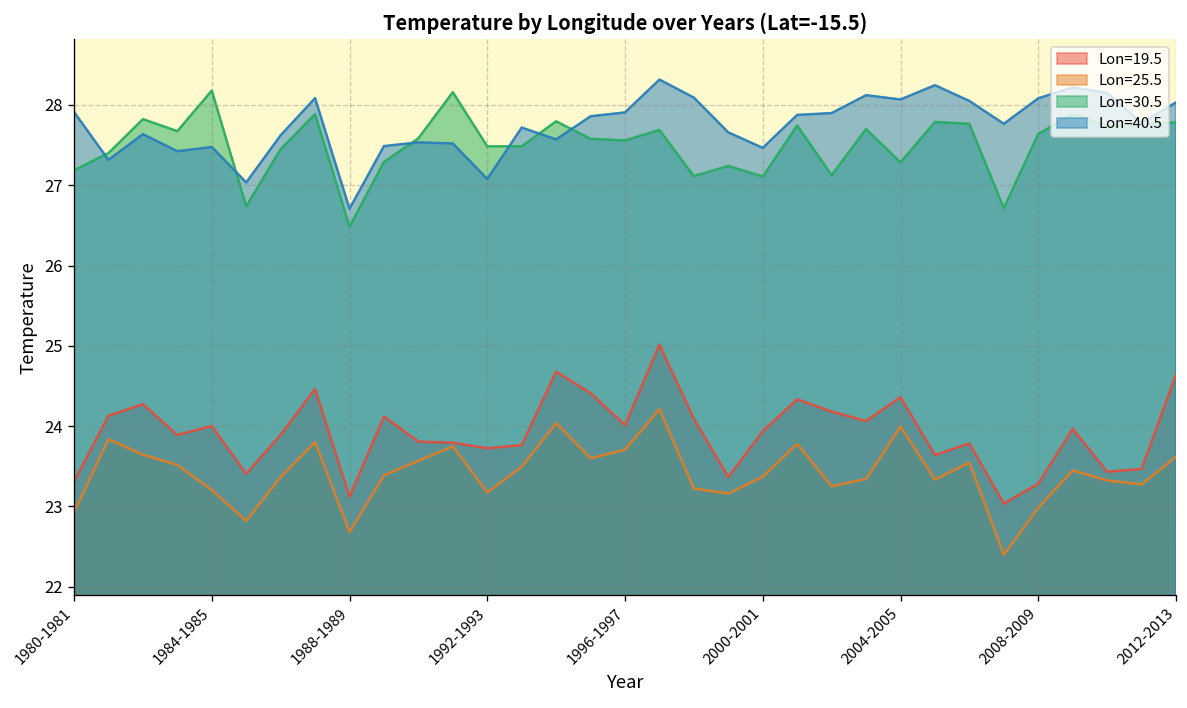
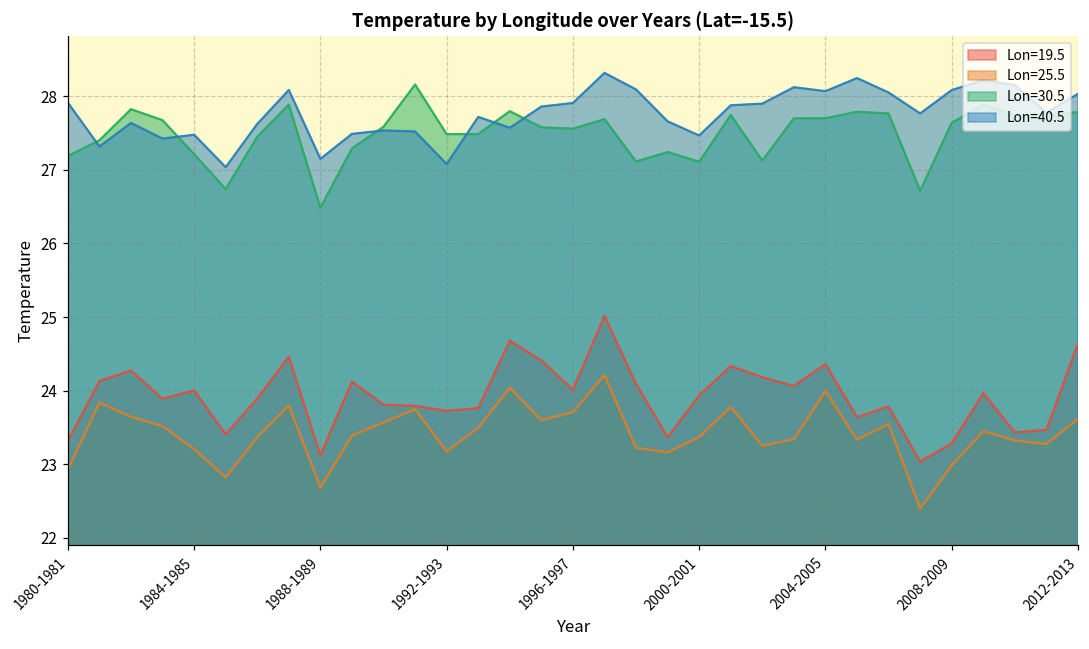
  {
    "Lon=30.5": {
      "1980-1981": 27.2,
-     "1984-1985": 28.2,
+     "1984-1985": 27.2,
      "1988-1989": 26.5,
      "1992-1993": 27.5,
      "1996-1997": 27.6,
      "2000-2001": 27.1,
-     "2004-2005": 27.3,
+     "2004-2005": 27.7,
      "2008-2009": 27.6,
      "2012-2013": 27.8
    },
    "Lon=40.5": {
      "1980-1981": 27.9,
      "1984-1985": 27.5,
-     "1988-1989": 26.7,
+     "1988-1989": 27.1,
      "1992-1993": 27.1,
      "1996-1997": 27.9,
      "2000-2001": 27.5,
      "2004-2005": 28.1,
      "2008-2009": 28.1,
      "2012-2013": 28.0
    }
  }
